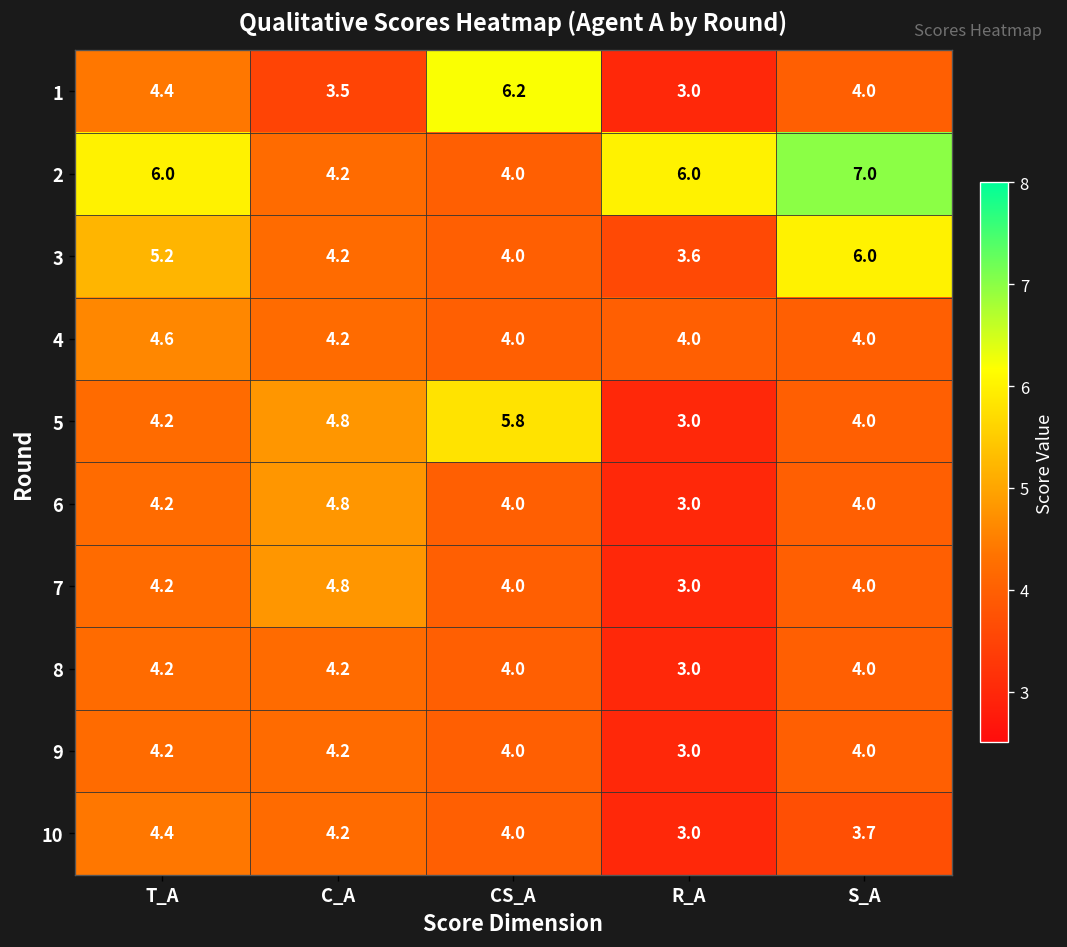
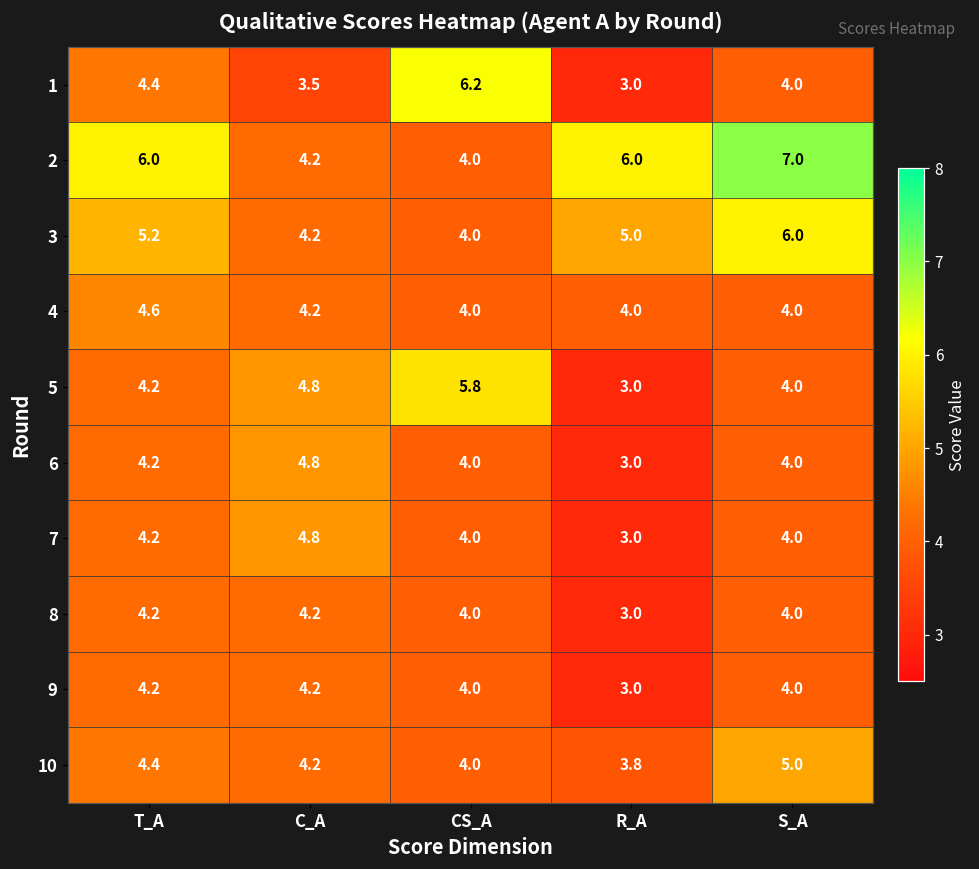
  {
    "1": {
      "T_A": 4.4,
      "C_A": 3.5,
      "CS_A": 6.2,
      "R_A": 3.0,
      "S_A": 4.0
    },
    "2": {
      "T_A": 6.0,
      "C_A": 4.2,
      "CS_A": 4.0,
      "R_A": 6.0,
      "S_A": 7.0
    },
    "3": {
      "T_A": 5.2,
      "C_A": 4.2,
      "CS_A": 4.0,
-     "R_A": 3.6,
+     "R_A": 5.0,
      "S_A": 6.0
    },
    "4": {
      "T_A": 4.6,
      "C_A": 4.2,
      "CS_A": 4.0,
      "R_A": 4.0,
      "S_A": 4.0
    },
    "5": {
      "T_A": 4.2,
      "C_A": 4.8,
      "CS_A": 5.8,
      "R_A": 3.0,
      "S_A": 4.0
    },
    "6": {
      "T_A": 4.2,
      "C_A": 4.8,
      "CS_A": 4.0,
      "R_A": 3.0,
      "S_A": 4.0
    },
    "7": {
      "T_A": 4.2,
      "C_A": 4.8,
      "CS_A": 4.0,
      "R_A": 3.0,
      "S_A": 4.0
    },
    "8": {
      "T_A": 4.2,
      "C_A": 4.2,
      "CS_A": 4.0,
      "R_A": 3.0,
      "S_A": 4.0
    },
    "9": {
      "T_A": 4.2,
      "C_A": 4.2,
      "CS_A": 4.0,
      "R_A": 3.0,
      "S_A": 4.0
    },
    "10": {
      "T_A": 4.4,
      "C_A": 4.2,
      "CS_A": 4.0,
-     "R_A": 3.0,
-     "S_A": 3.7
+     "R_A": 3.8,
+     "S_A": 5.0
    }
  }
